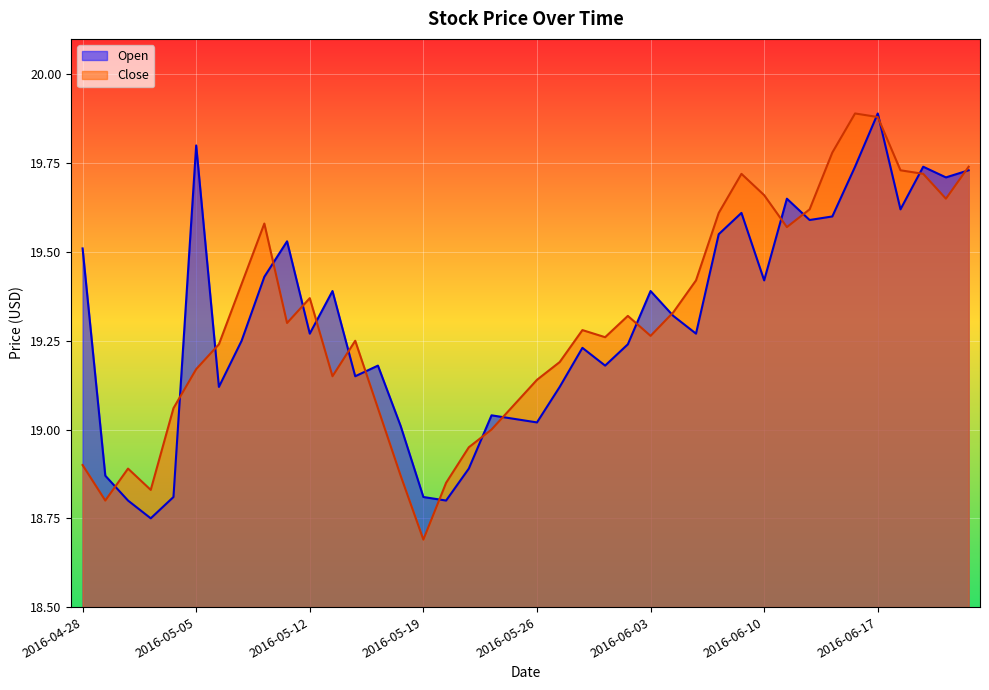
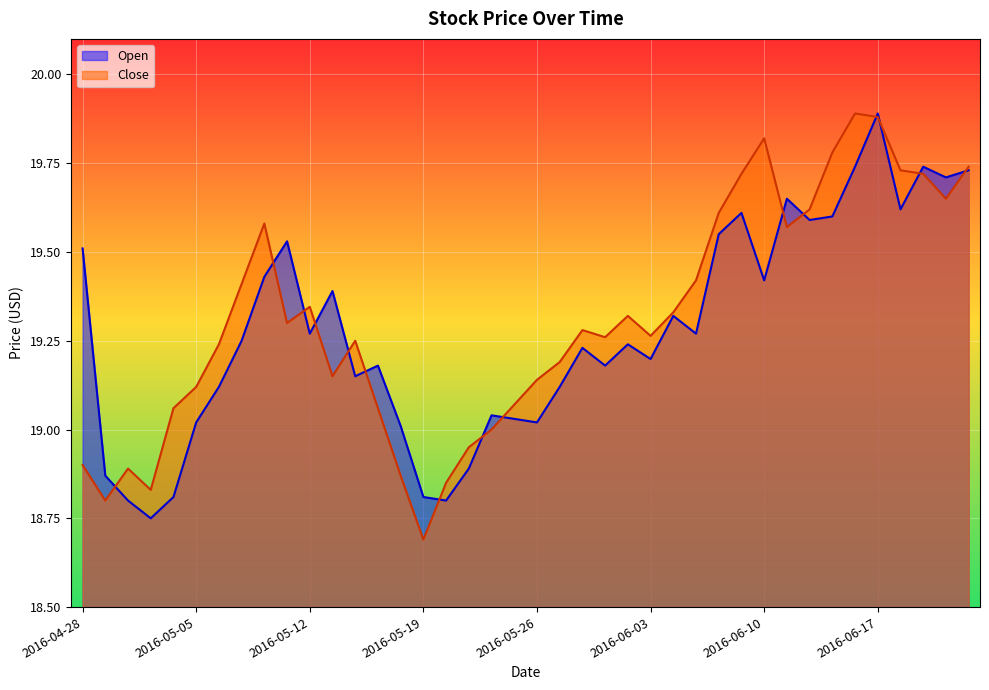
  {
    "Open": {
      "2016-04-28": 19.51,
-     "2016-05-05": 19.80,
+     "2016-05-05": 19.02,
      "2016-05-12": 19.27,
      "2016-05-19": 18.81,
      "2016-05-26": 19.02,
-     "2016-06-03": 19.39,
+     "2016-06-03": 19.20,
      "2016-06-10": 19.42,
      "2016-06-17": 19.89
    },
    "Close": {
      "2016-04-28": 18.90,
-     "2016-05-05": 19.17,
-     "2016-05-12": 19.37,
+     "2016-05-05": 19.12,
+     "2016-05-12": 19.35,
      "2016-05-19": 18.69,
      "2016-05-26": 19.14,
      "2016-06-03": 19.26,
-     "2016-06-10": 19.66,
+     "2016-06-10": 19.82,
      "2016-06-17": 19.88
    }
  }
